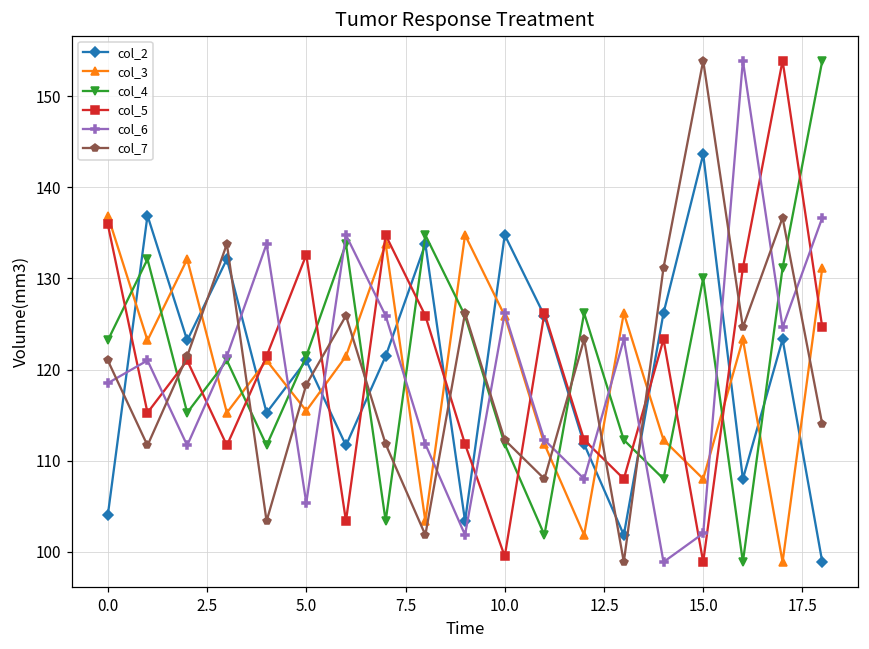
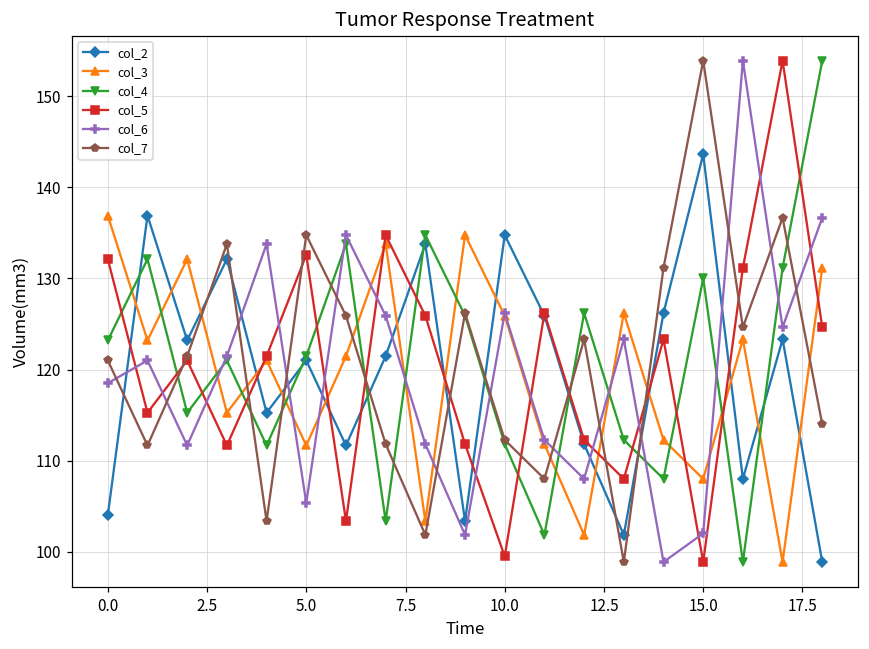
  {
    "col_2": {
      "0.0": 104,
      "5.0": 121,
      "10.0": 135,
      "15.0": 144
    },
    "col_3": {
      "0.0": 137,
-     "5.0": 115,
+     "5.0": 112,
      "15.0": 108
    },
    "col_4": {
      "0.0": 123,
      "5.0": 121,
      "10.0": 112,
      "15.0": 130
    },
    "col_5": {
-     "0.0": 136,
+     "0.0": 132,
      "5.0": 133,
      "10.0": 99,
      "15.0": 99
    },
    "col_6": {
      "0.0": 119,
      "5.0": 105,
      "15.0": 102
    },
    "col_7": {
      "0.0": 121,
-     "5.0": 118,
+     "5.0": 135,
      "10.0": 112,
      "15.0": 154
    }
  }
